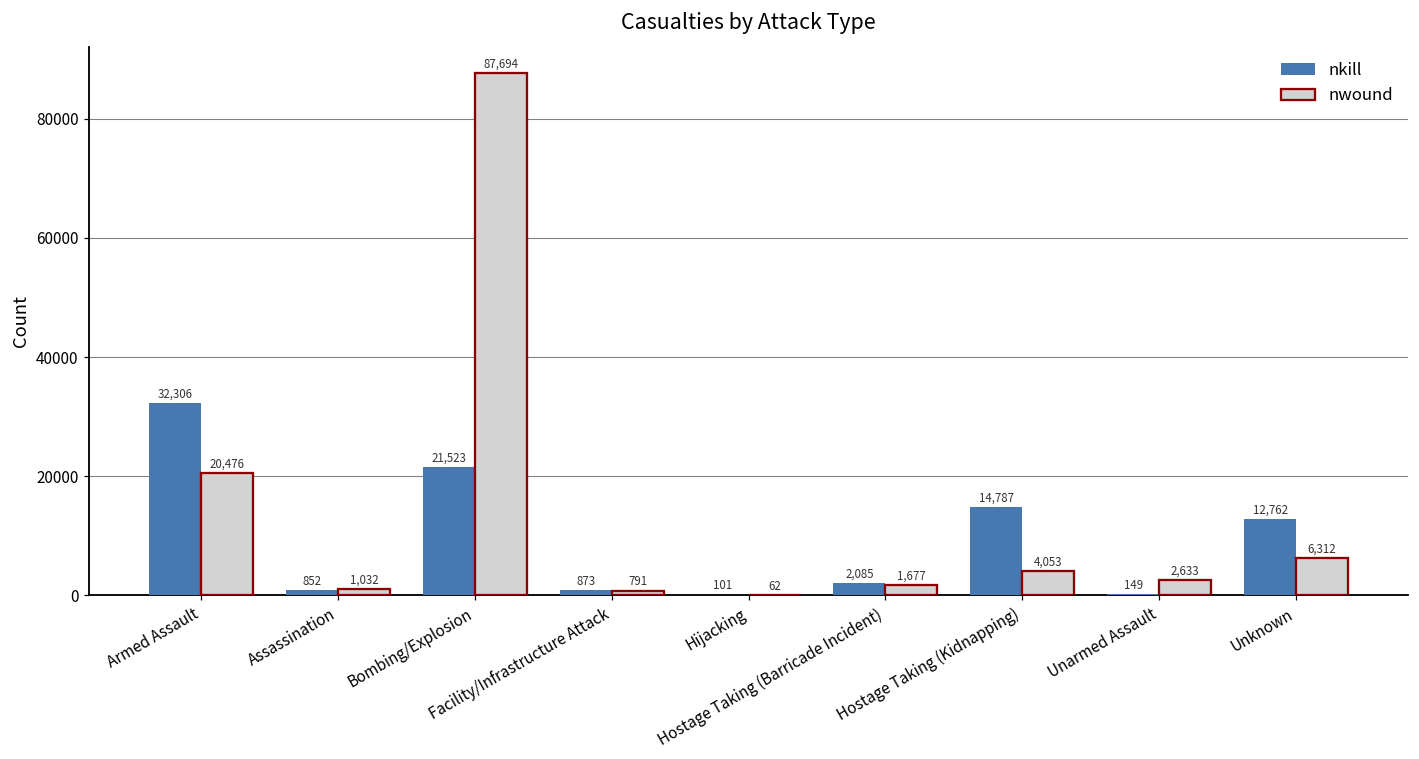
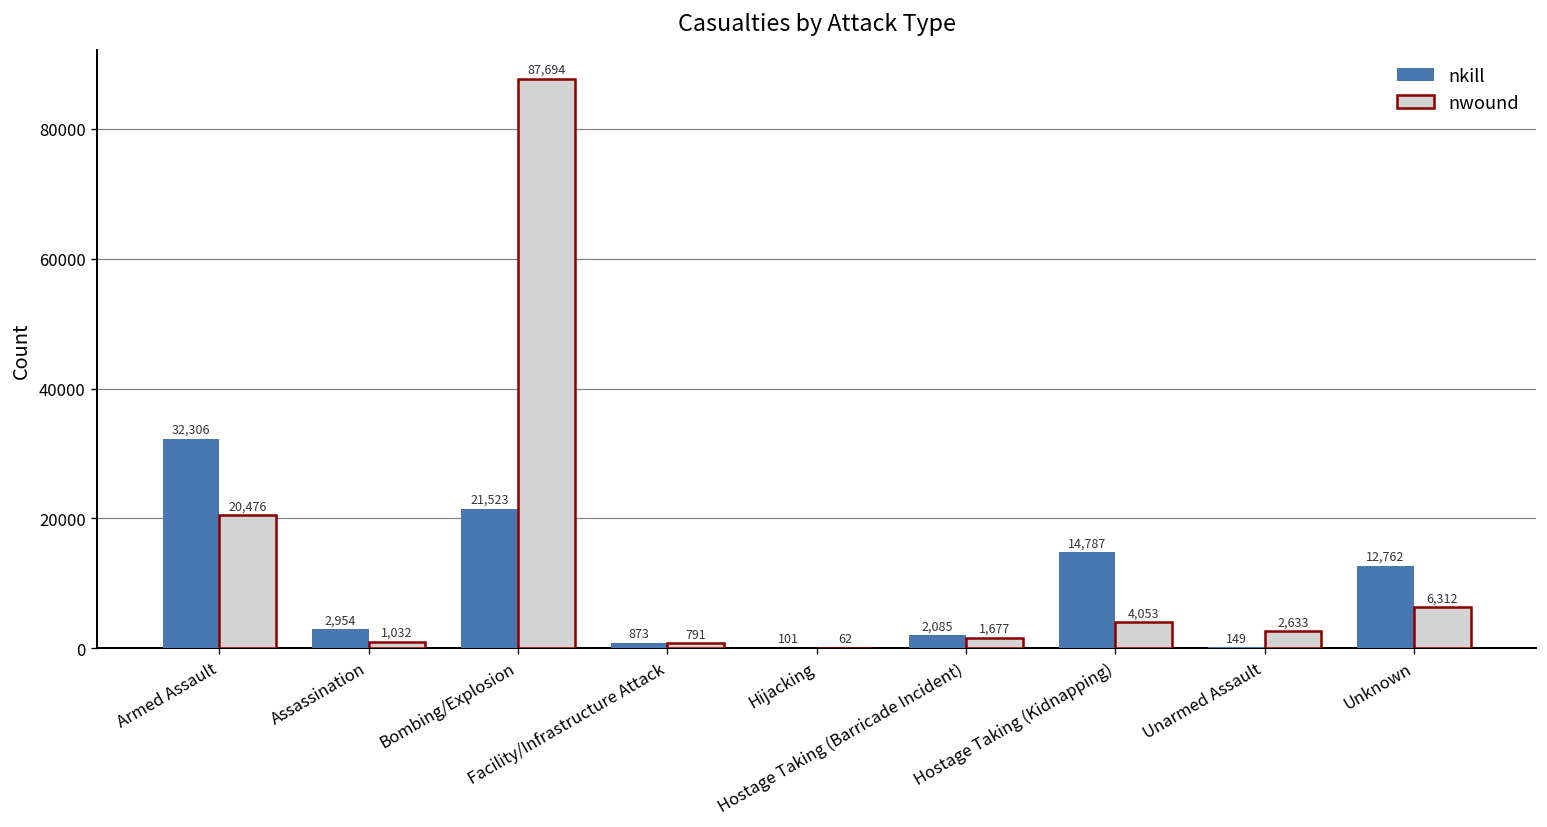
  {
    "nkill": {
      "Armed Assault": "32,306",
-     "Assassination": "852",
+     "Assassination": "2,954",
      "Bombing/Explosion": "21,523",
      "Facility/Infrastructure Attack": "873",
      "Hijacking": "101",
      "Hostage Taking (Barricade Incident)": "2,085",
      "Hostage Taking (Kidnapping)": "14,787",
      "Unarmed Assault": "149",
      "Unknown": "12,762"
    },
    "nwound": {
      "Armed Assault": "20,476",
      "Assassination": "1,032",
      "Bombing/Explosion": "87,694",
      "Facility/Infrastructure Attack": "791",
      "Hijacking": "62",
      "Hostage Taking (Barricade Incident)": "1,677",
      "Hostage Taking (Kidnapping)": "4,053",
      "Unarmed Assault": "2,633",
      "Unknown": "6,312"
    }
  }
